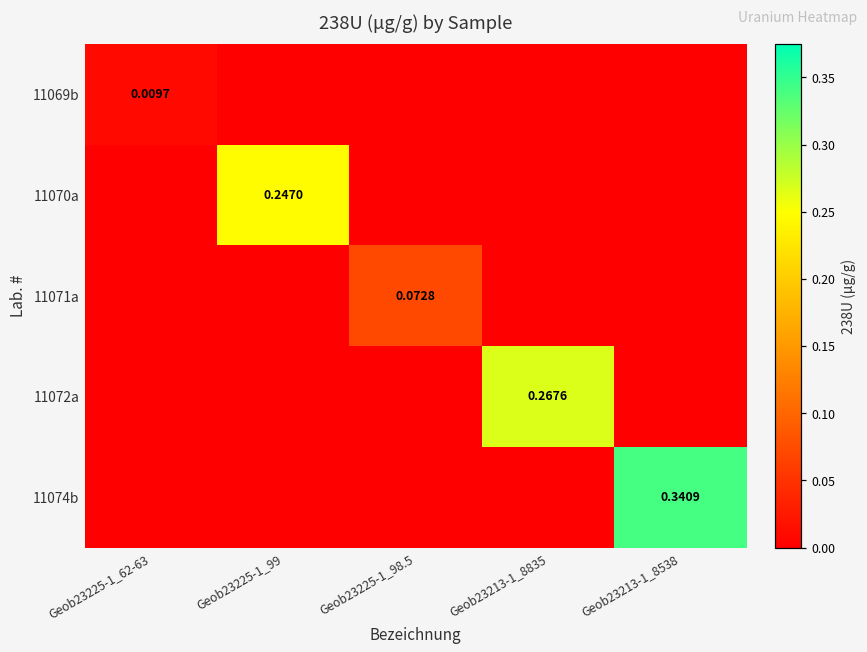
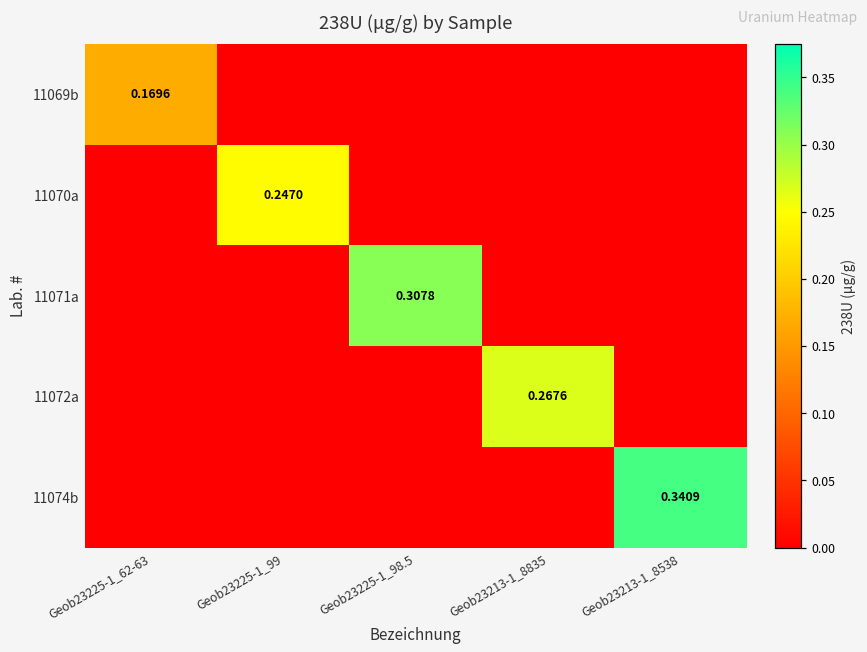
  {
    "11069b": {
-     "Geob23225-1_62-63": 0.0097
+     "Geob23225-1_62-63": 0.1696
    },
    "11070a": {
      "Geob23225-1_99": 0.2470
    },
    "11071a": {
-     "Geob23225-1_98.5": 0.0728
+     "Geob23225-1_98.5": 0.3078
    },
    "11072a": {
      "Geob23213-1_8835": 0.2676
    },
    "11074b": {
      "Geob23213-1_8538": 0.3409
    }
  }
